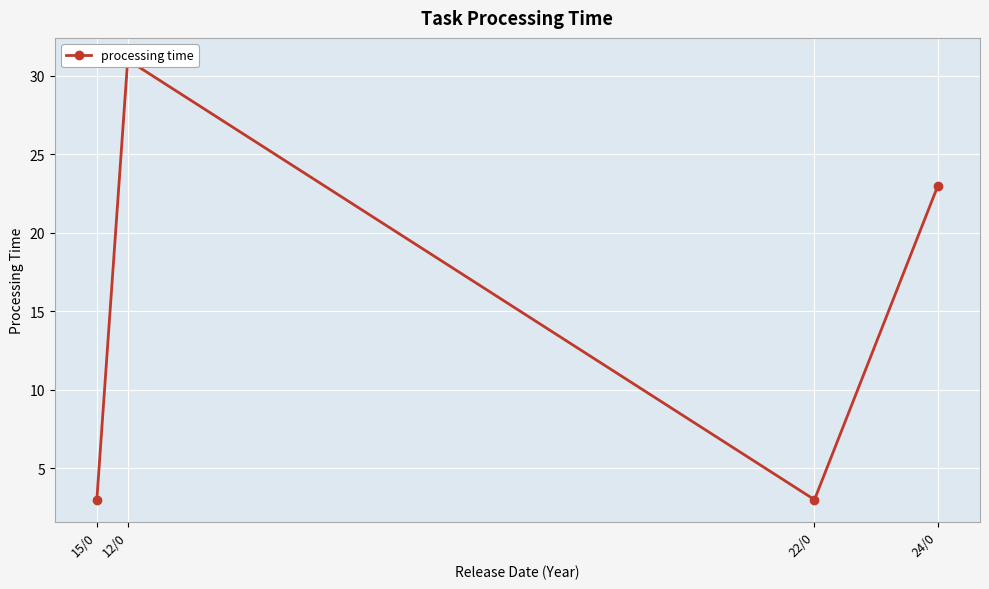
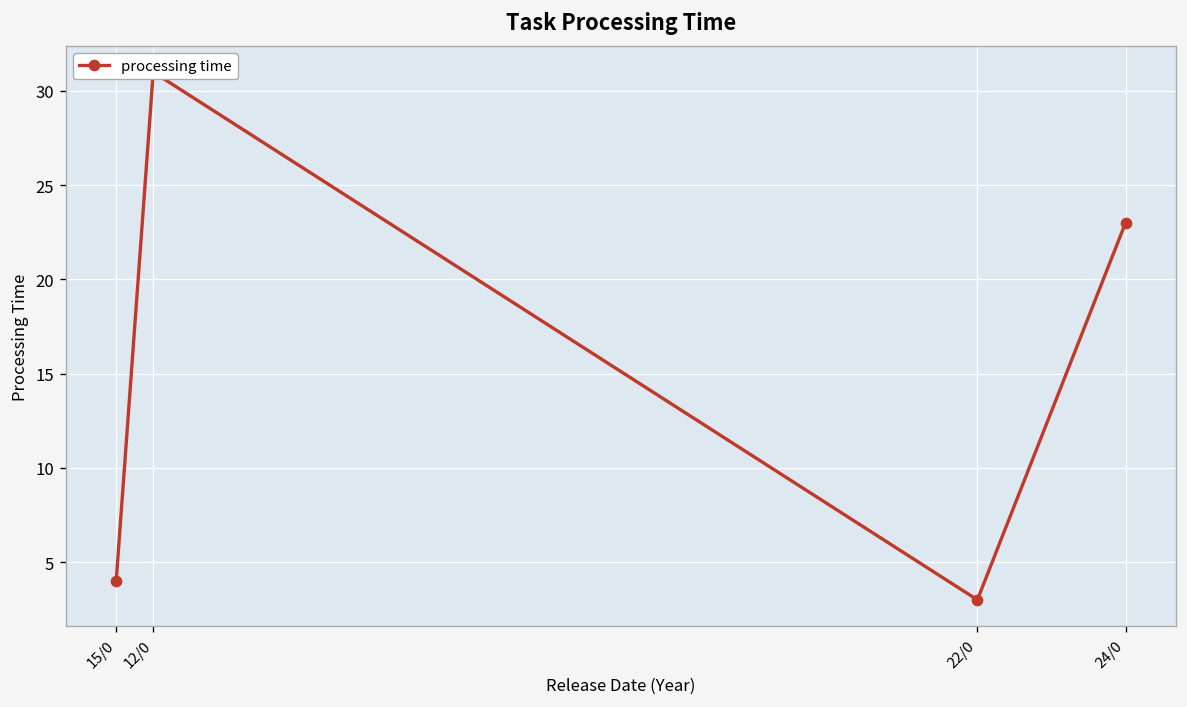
  {
-   "15/0": 3,
+   "15/0": 4,
    "22/0": 3,
    "24/0": 23
  }
